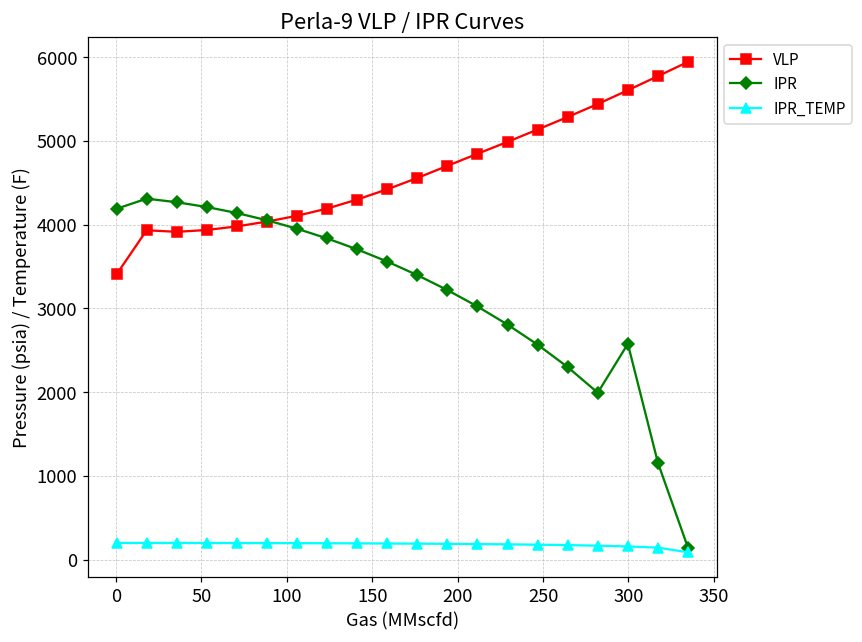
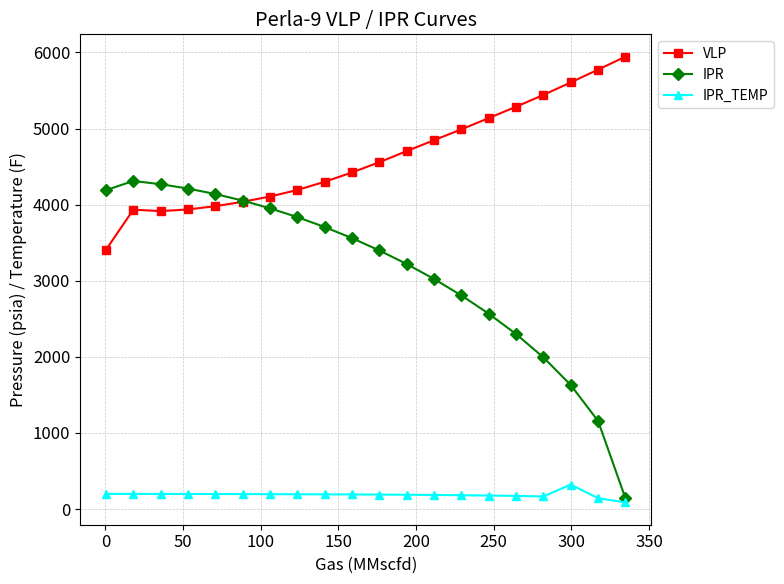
  {
    "VLP": {
      "0": 3400,
      "300": 5600
    },
    "IPR": {
      "0": 4200,
-     "300": 2600
+     "300": 1600
    },
    "IPR_TEMP": {
      "0": 200,
-     "300": 200
+     "300": 300
    }
  }
